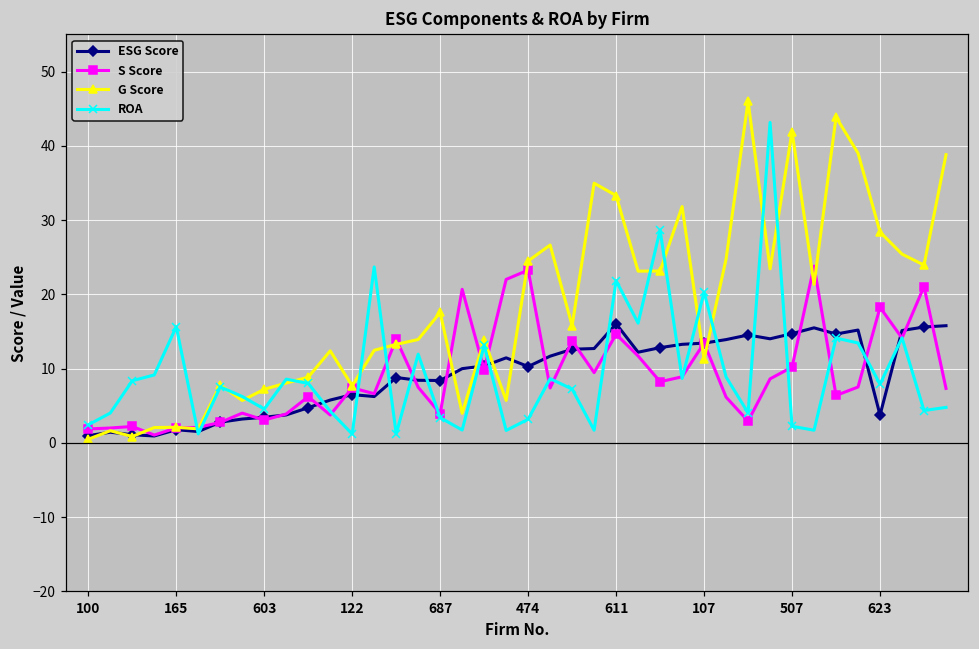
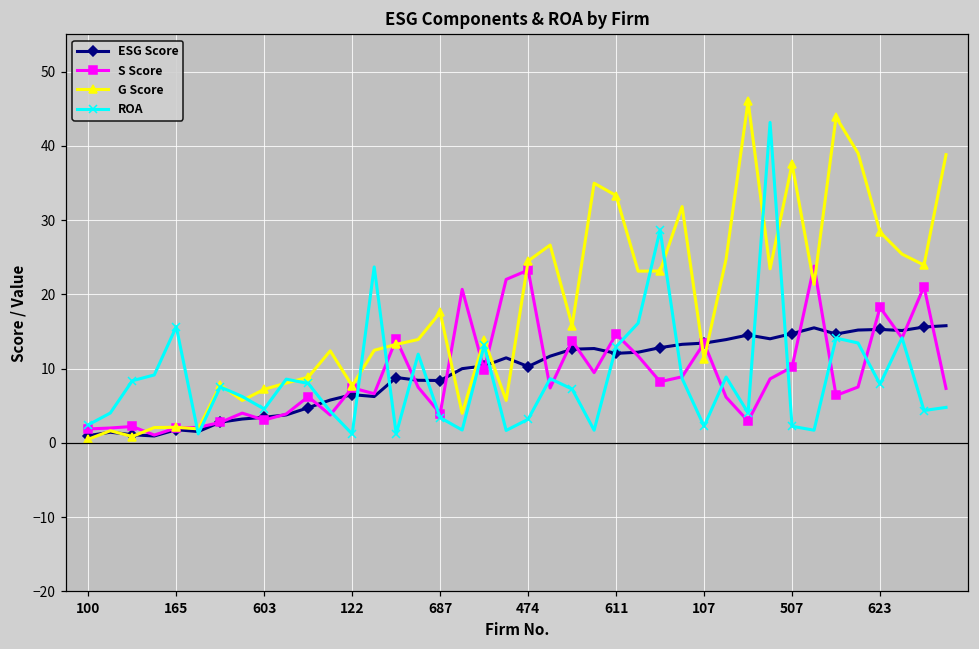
  {
    "ESG Score": {
      "100": 1,
      "603": 3,
      "122": 7,
      "687": 8,
      "474": 10,
-     "611": 16,
+     "611": 12,
      "507": 15,
-     "623": 4
+     "623": 15
    },
    "S Score": {
      "100": 2,
      "603": 3,
      "687": 4,
      "474": 23,
      "611": 15,
      "507": 10,
      "623": 18
    },
    "G Score": {
      "100": 1,
      "603": 7,
      "687": 18,
      "474": 25,
      "611": 33,
      "107": 11,
-     "507": 42,
+     "507": 38,
      "623": 28
    },
    "ROA": {
      "100": 2,
      "165": 16,
      "603": 5,
      "122": 1,
      "687": 3,
      "474": 3,
-     "611": 22,
-     "107": 20,
+     "611": 13,
+     "107": 2,
      "507": 2,
      "623": 8
    }
  }
